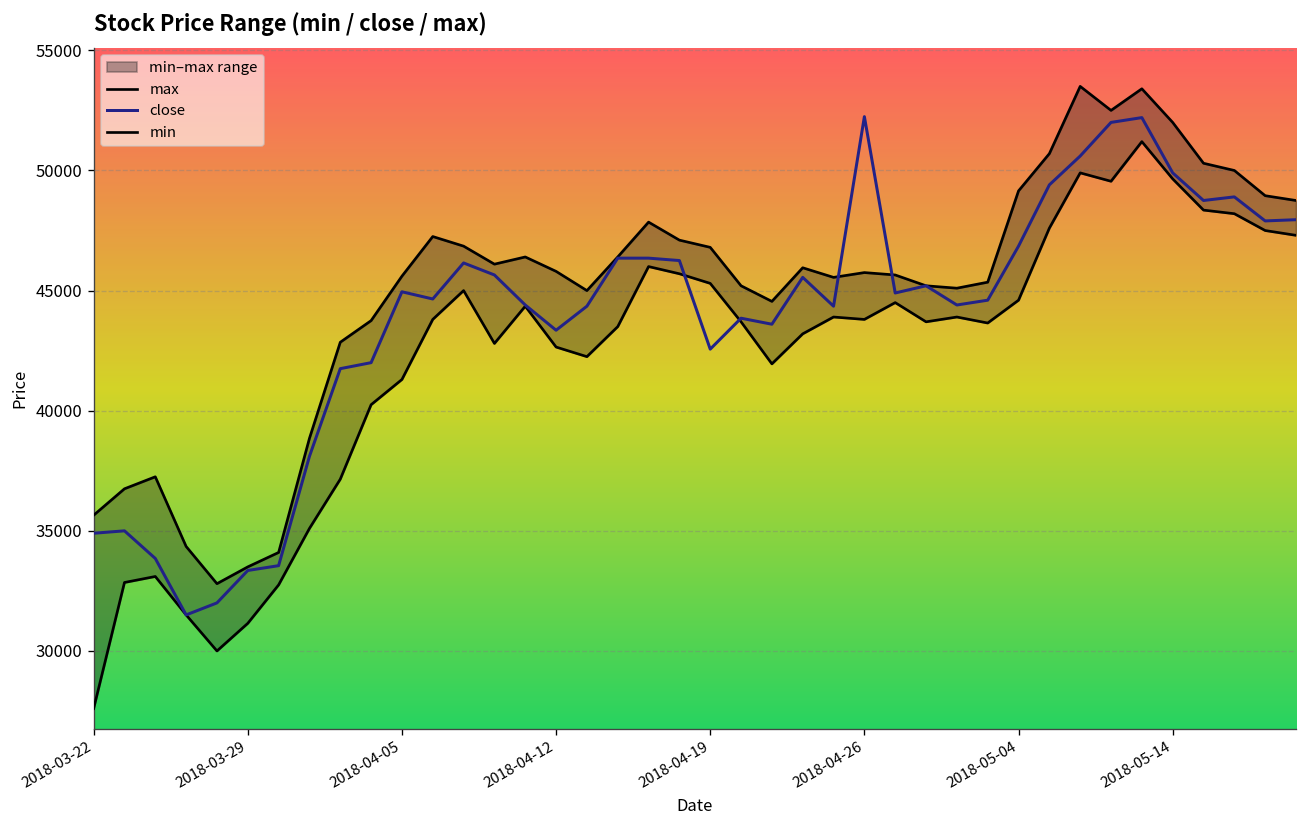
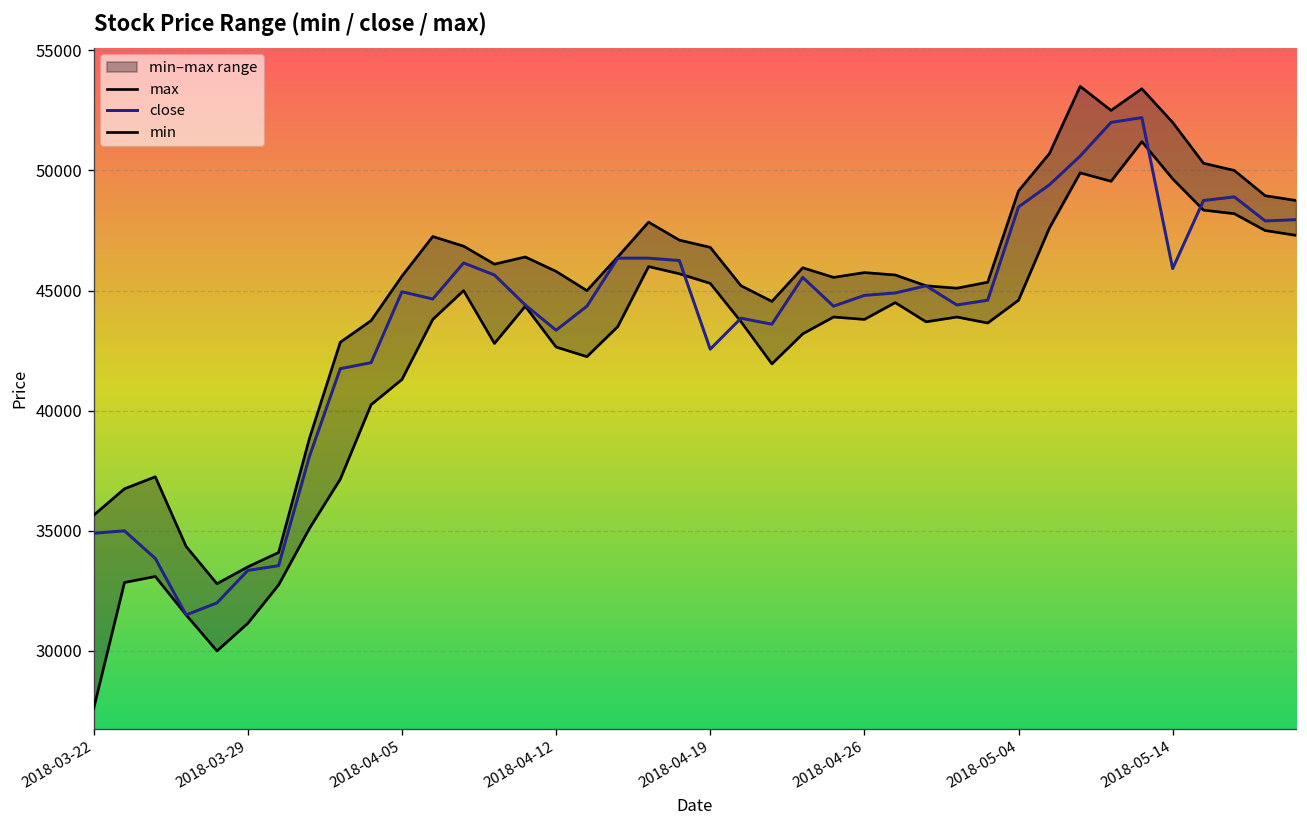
  {
    "close": {
      "2018-03-22": 34900,
      "2018-03-29": 33400,
      "2018-04-05": 45000,
      "2018-04-12": 43400,
      "2018-04-19": 42600,
-     "2018-04-26": 52200,
-     "2018-05-04": 46900,
-     "2018-05-14": 49900
+     "2018-04-26": 44800,
+     "2018-05-04": 48500,
+     "2018-05-14": 45900
    }
  }
